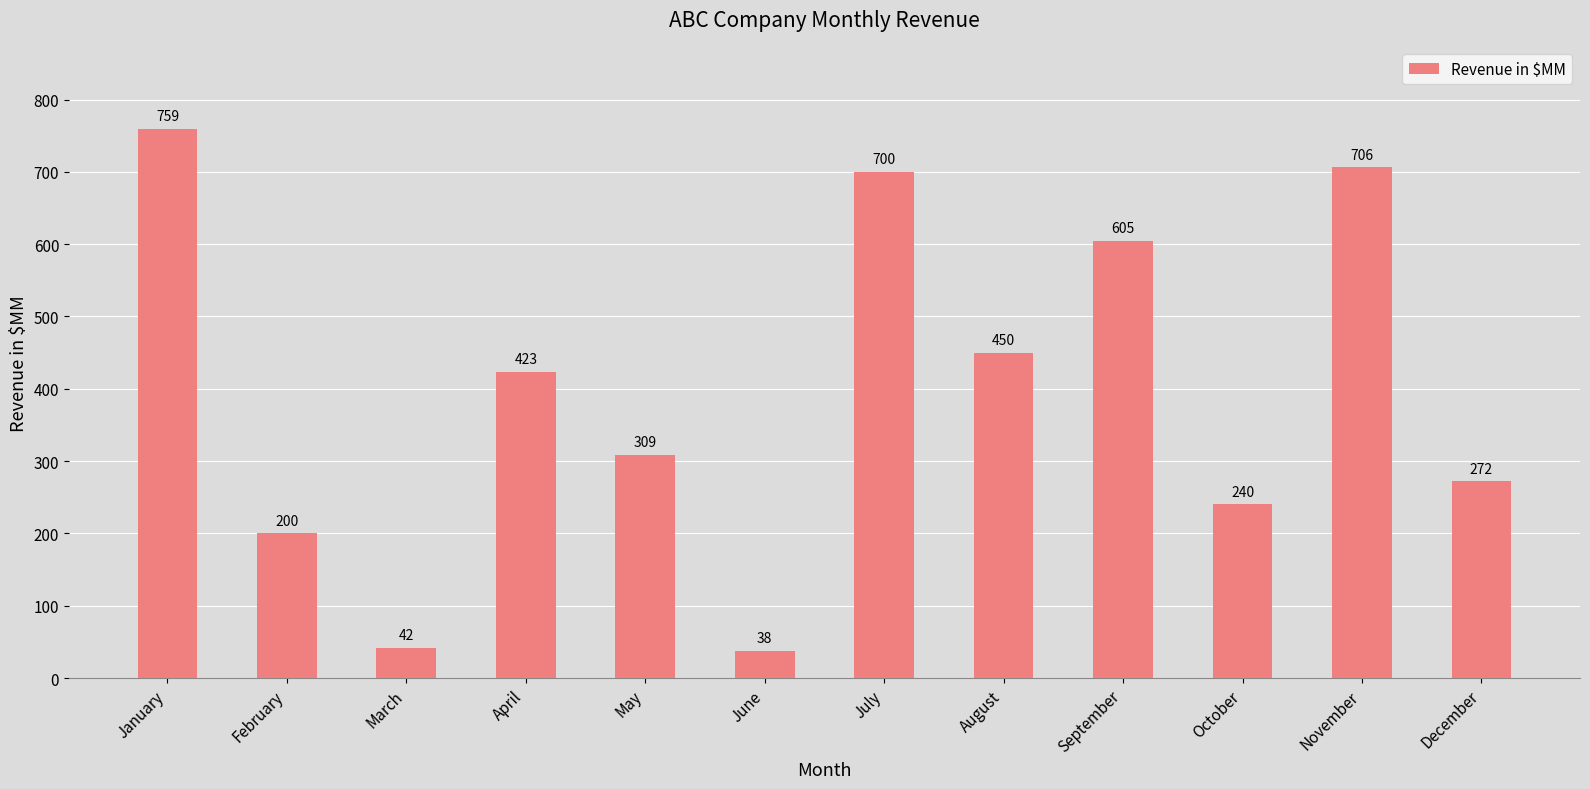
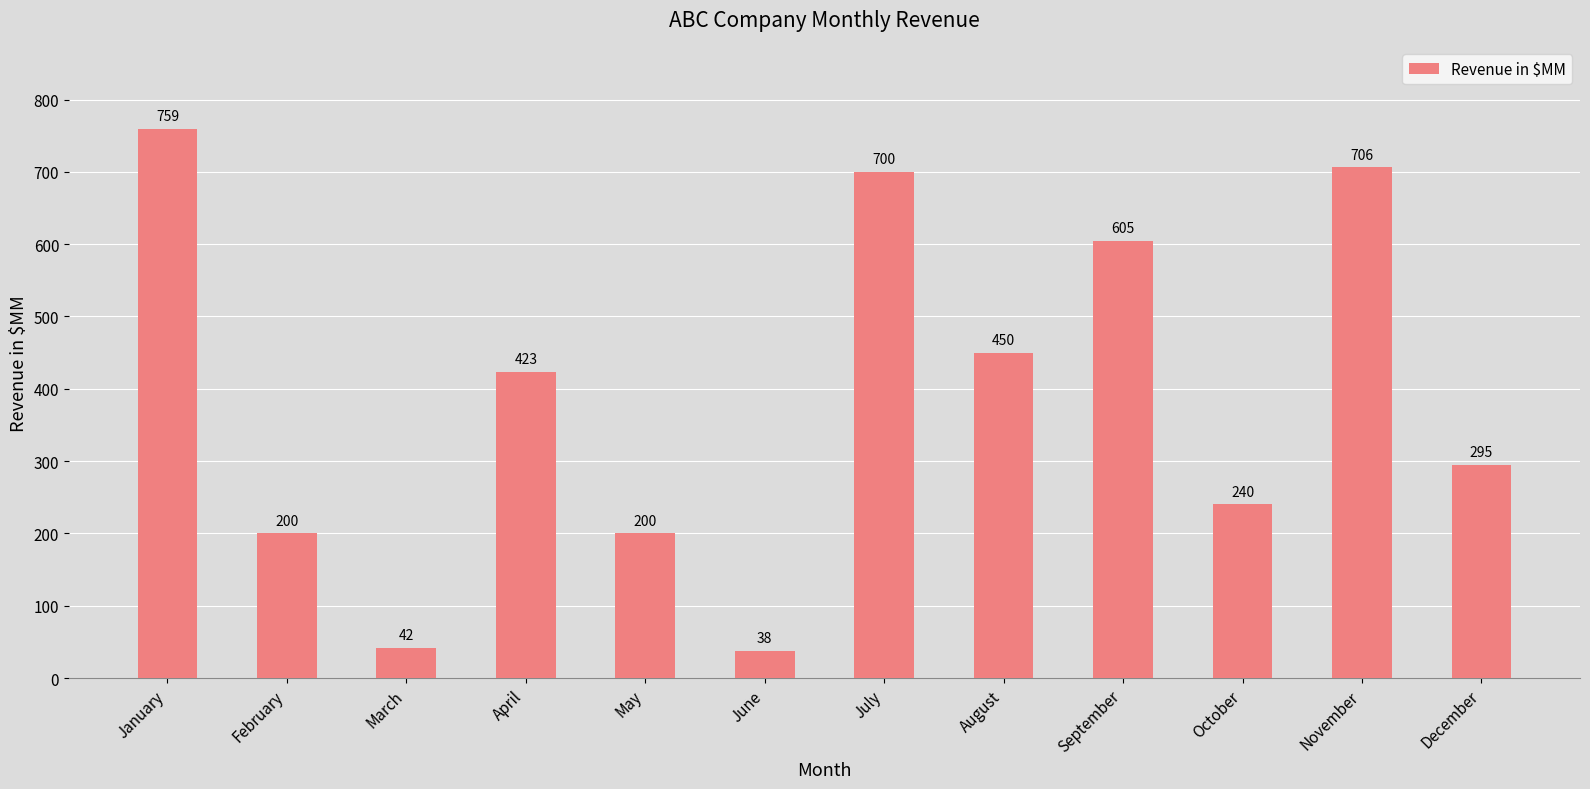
  {
    "January": 759,
    "February": 200,
    "March": 42,
    "April": 423,
-   "May": 309,
+   "May": 200,
    "June": 38,
    "July": 700,
    "August": 450,
    "September": 605,
    "October": 240,
    "November": 706,
-   "December": 272
+   "December": 295
  }
